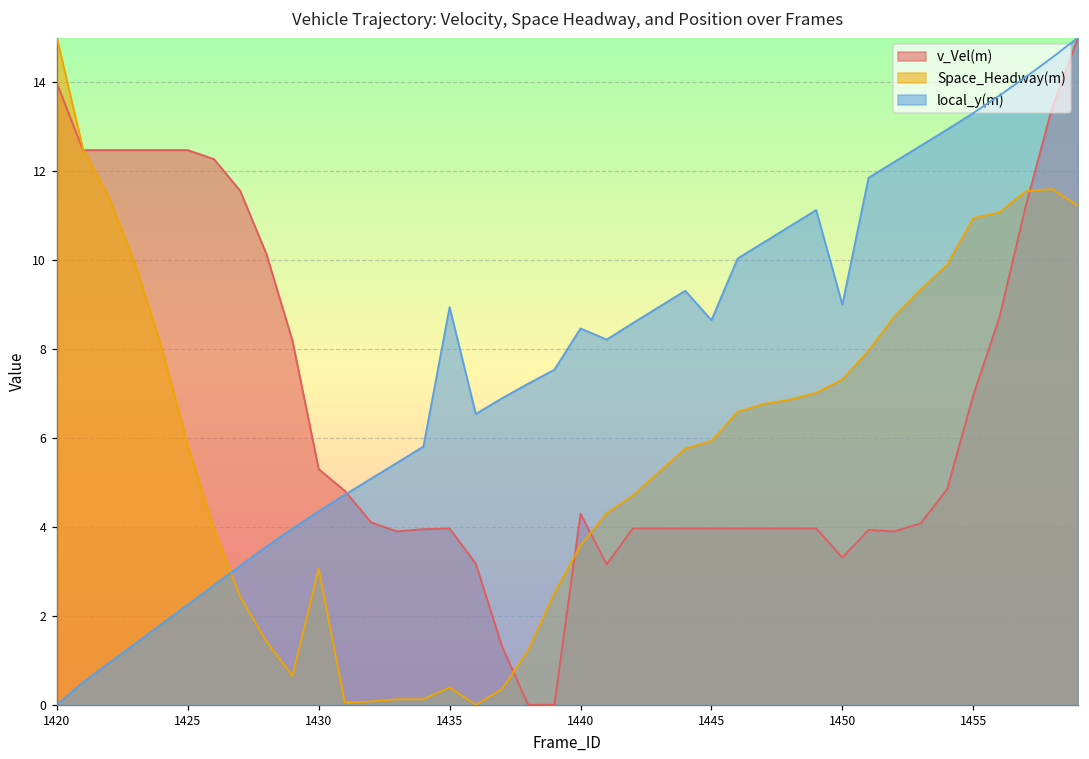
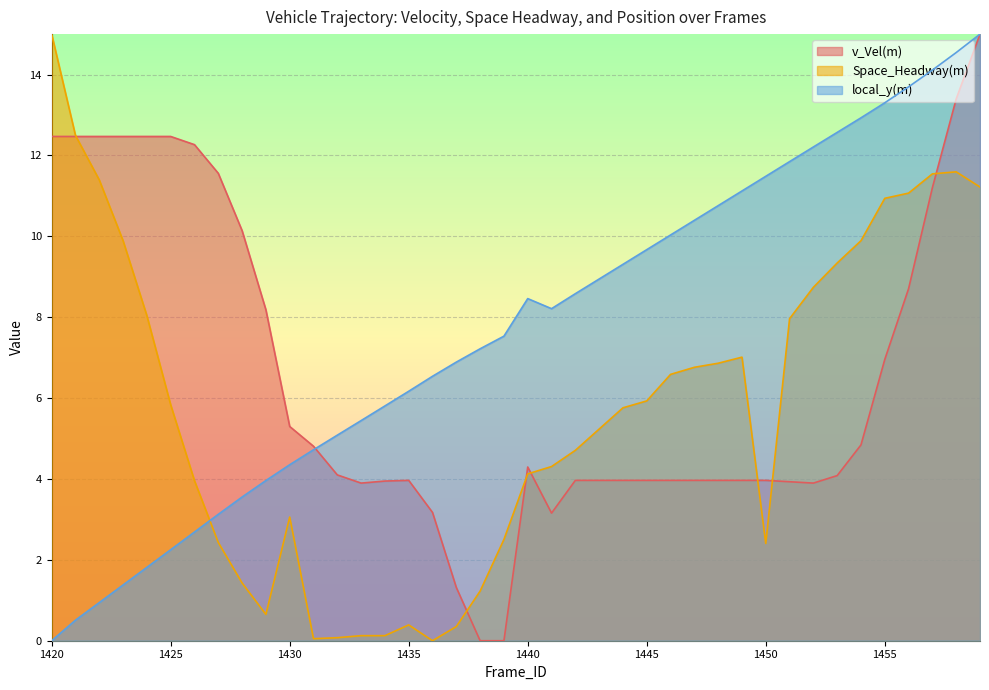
  {
    "v_Vel(m)": {
-     "1420": 14.0,
+     "1420": 12.5,
      "1425": 12.5,
      "1430": 5.3,
      "1435": 4.0,
      "1440": 4.3,
      "1445": 4.0,
-     "1450": 3.3,
+     "1450": 4.0,
      "1455": 7.0
    },
    "Space_Headway(m)": {
      "1420": 15.0,
      "1425": 5.8,
      "1430": 3.1,
      "1435": 0.4,
-     "1440": 3.6,
+     "1440": 4.1,
      "1445": 5.9,
-     "1450": 7.3,
+     "1450": 2.4,
      "1455": 10.9
    },
    "local_y(m)": {
      "1420": 0.0,
      "1425": 2.2,
      "1430": 4.4,
-     "1435": 8.9,
+     "1435": 6.2,
      "1440": 8.5,
-     "1445": 8.6,
-     "1450": 9.0,
+     "1445": 9.7,
+     "1450": 11.5,
      "1455": 13.3
    }
  }
